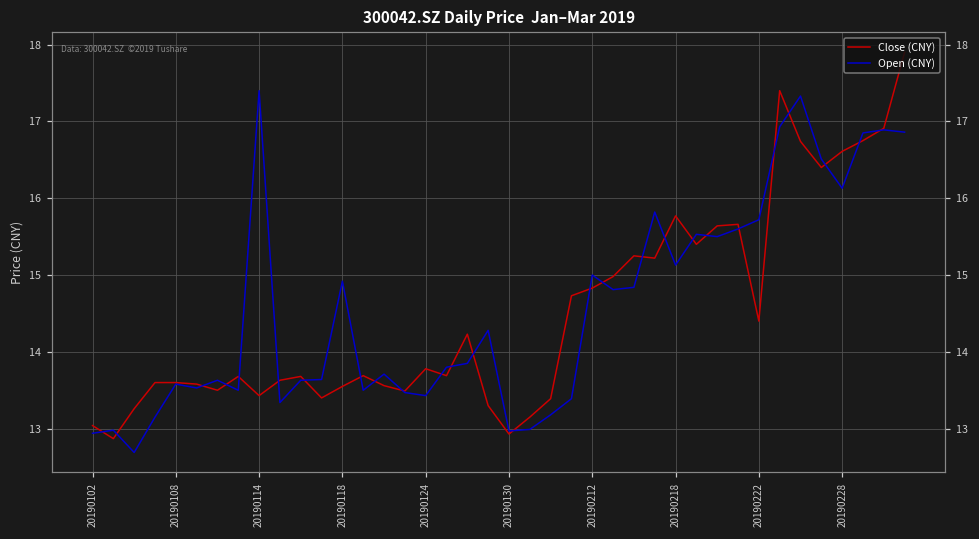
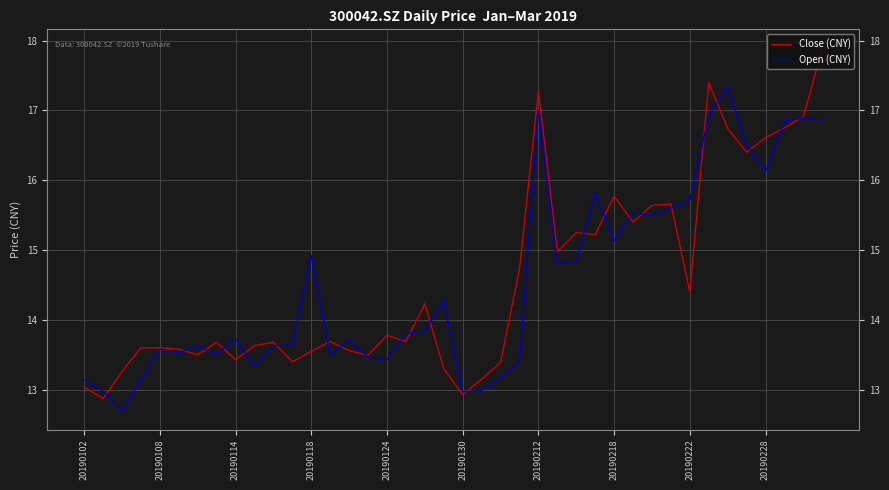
  {
    "Close (CNY)": {
      "20190102": 13.0,
      "20190114": 13.4,
      "20190118": 13.6,
      "20190124": 13.8,
      "20190130": 12.9,
-     "20190212": 14.8,
+     "20190212": 17.3,
      "20190218": 15.8,
      "20190222": 14.4,
      "20190228": 16.6
    },
    "Open (CNY)": {
-     "20190102": 12.9,
-     "20190114": 17.4,
+     "20190102": 13.1,
+     "20190114": 13.7,
      "20190118": 14.9,
      "20190124": 13.4,
      "20190130": 13.0,
-     "20190212": 15,
+     "20190212": 17,
      "20190218": 15.1,
      "20190222": 15.7,
      "20190228": 16.1
    }
  }
